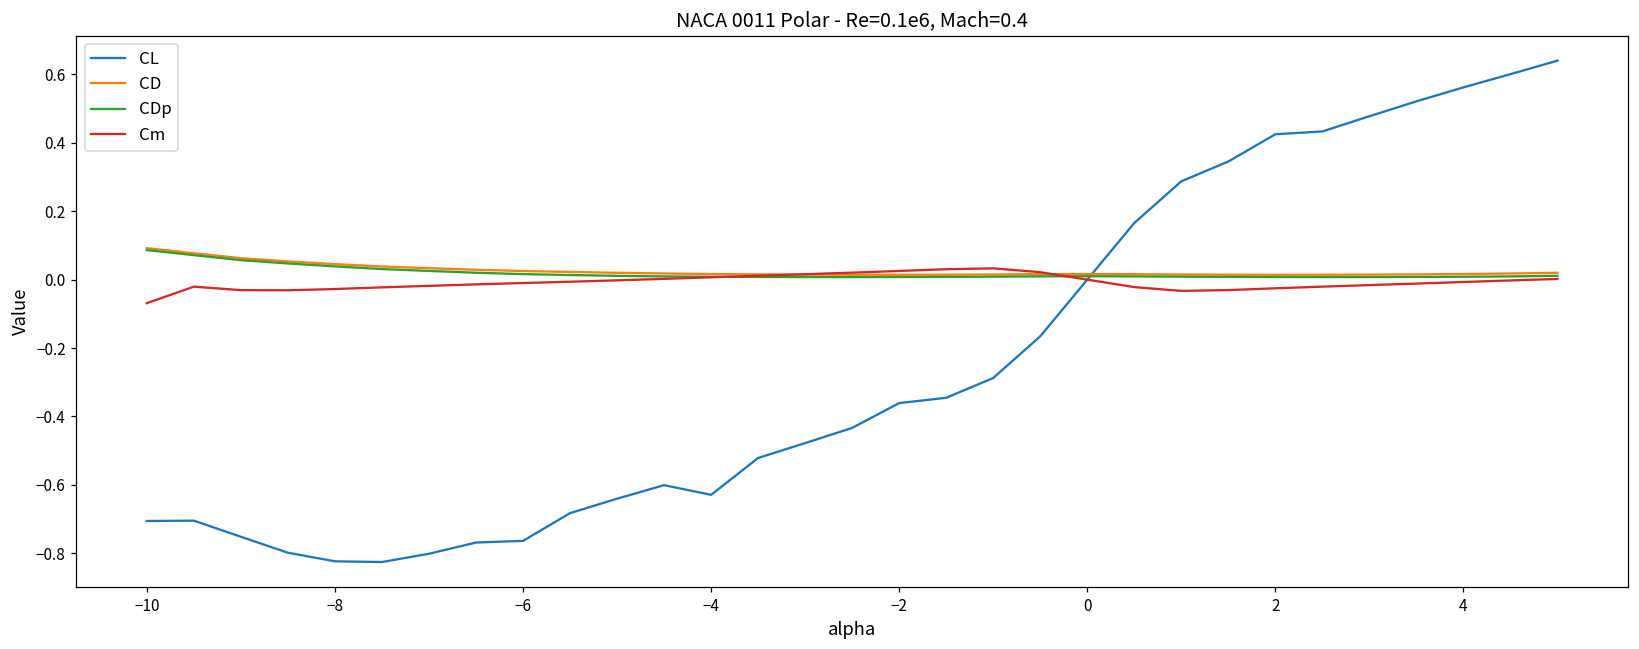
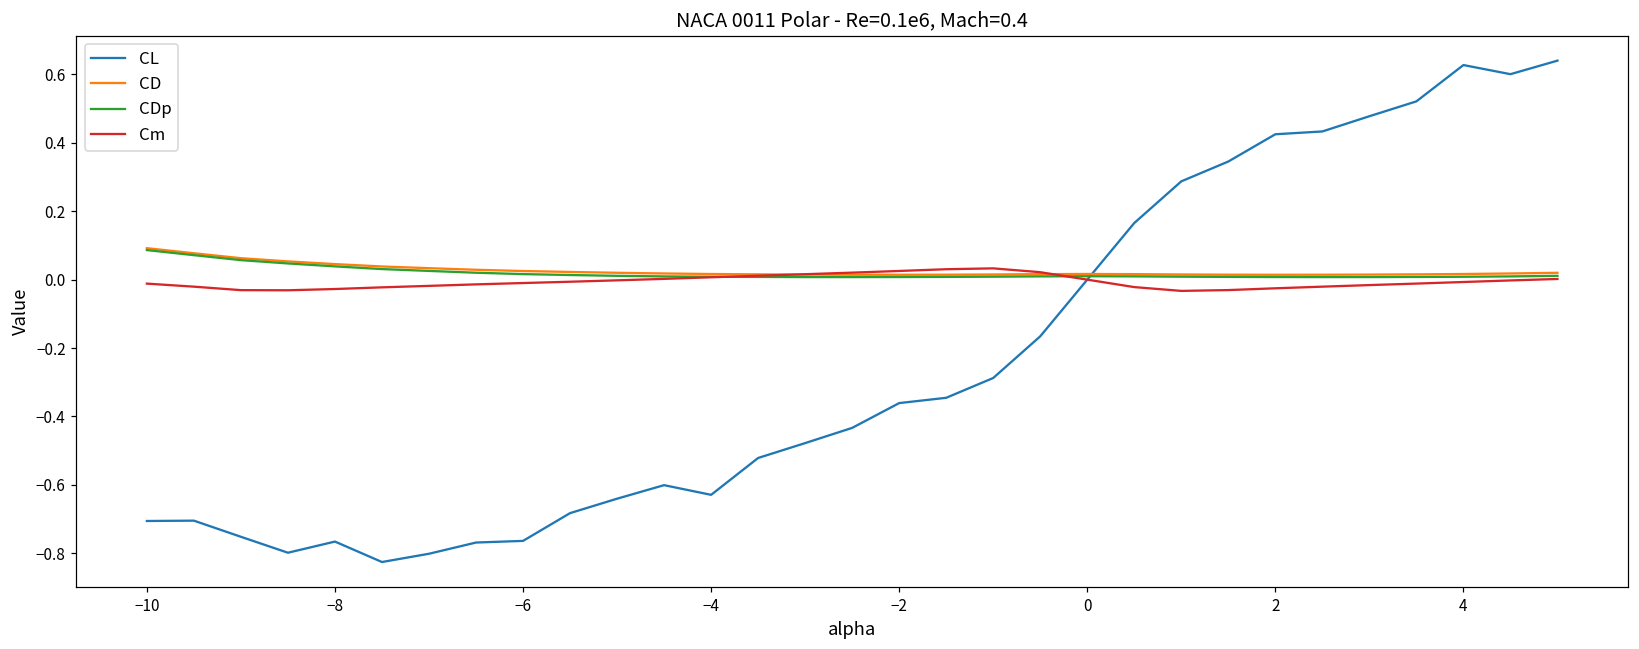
  {
    "CL": {
      "−10": -0.71,
-     "−8": -0.82,
+     "−8": -0.77,
      "−6": -0.76,
      "−4": -0.63,
      "−2": -0.36,
      "2": 0.43,
-     "4": 0.56
+     "4": 0.63
    },
    "CD": {
      "−6": 0.03
    },
    "CDp": {
      "−6": 0.02
    },
    "Cm": {
-     "−10": -0.07,
+     "−10": -0.01,
      "−8": -0.03,
      "−6": -0.01,
      "−2": 0.03,
      "2": -0.03,
      "4": -0.01
    }
  }
